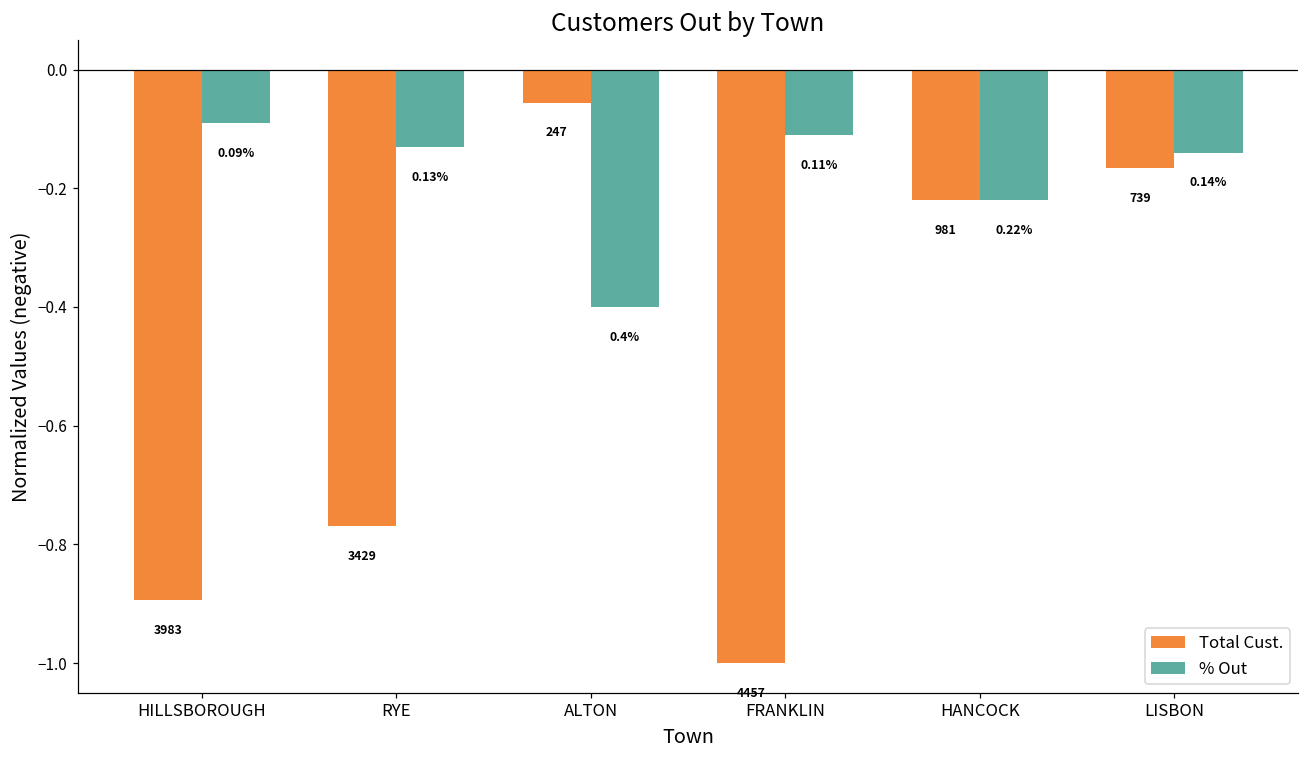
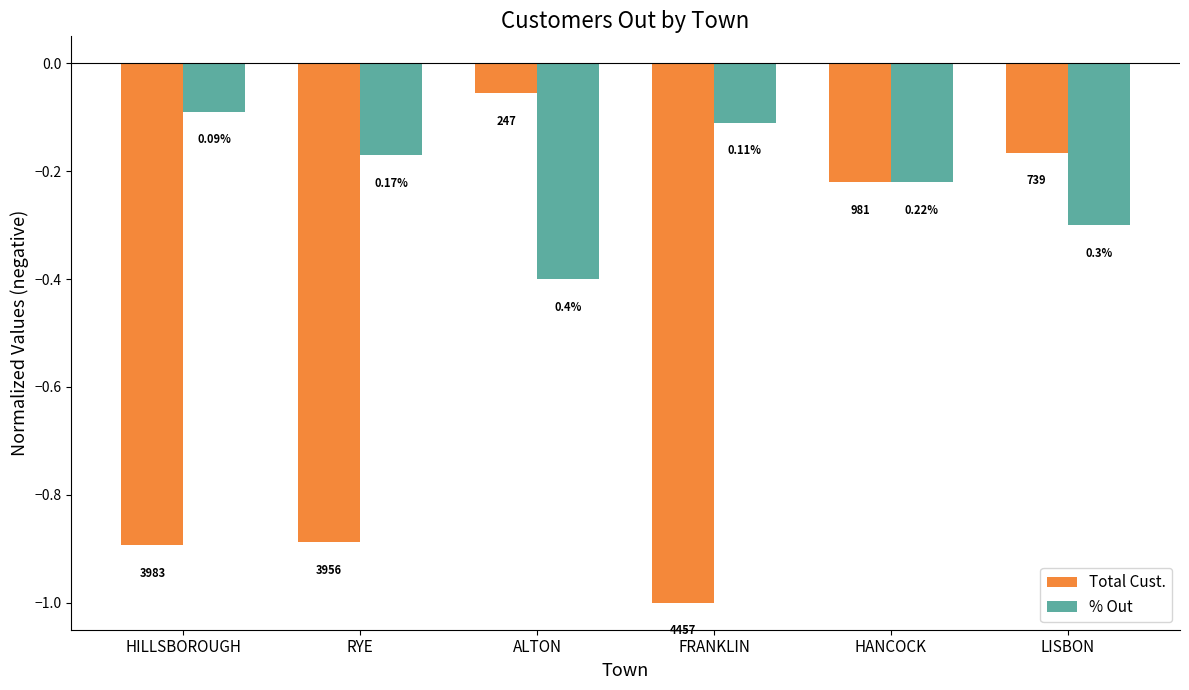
  {
    "Total Cust.": {
-     "RYE": "3429"
+     "RYE": "3956"
    },
    "% Out": {
-     "RYE": "0.13%",
-     "LISBON": "0.14%"
+     "RYE": "0.17%",
+     "LISBON": "0.3%"
    }
  }
